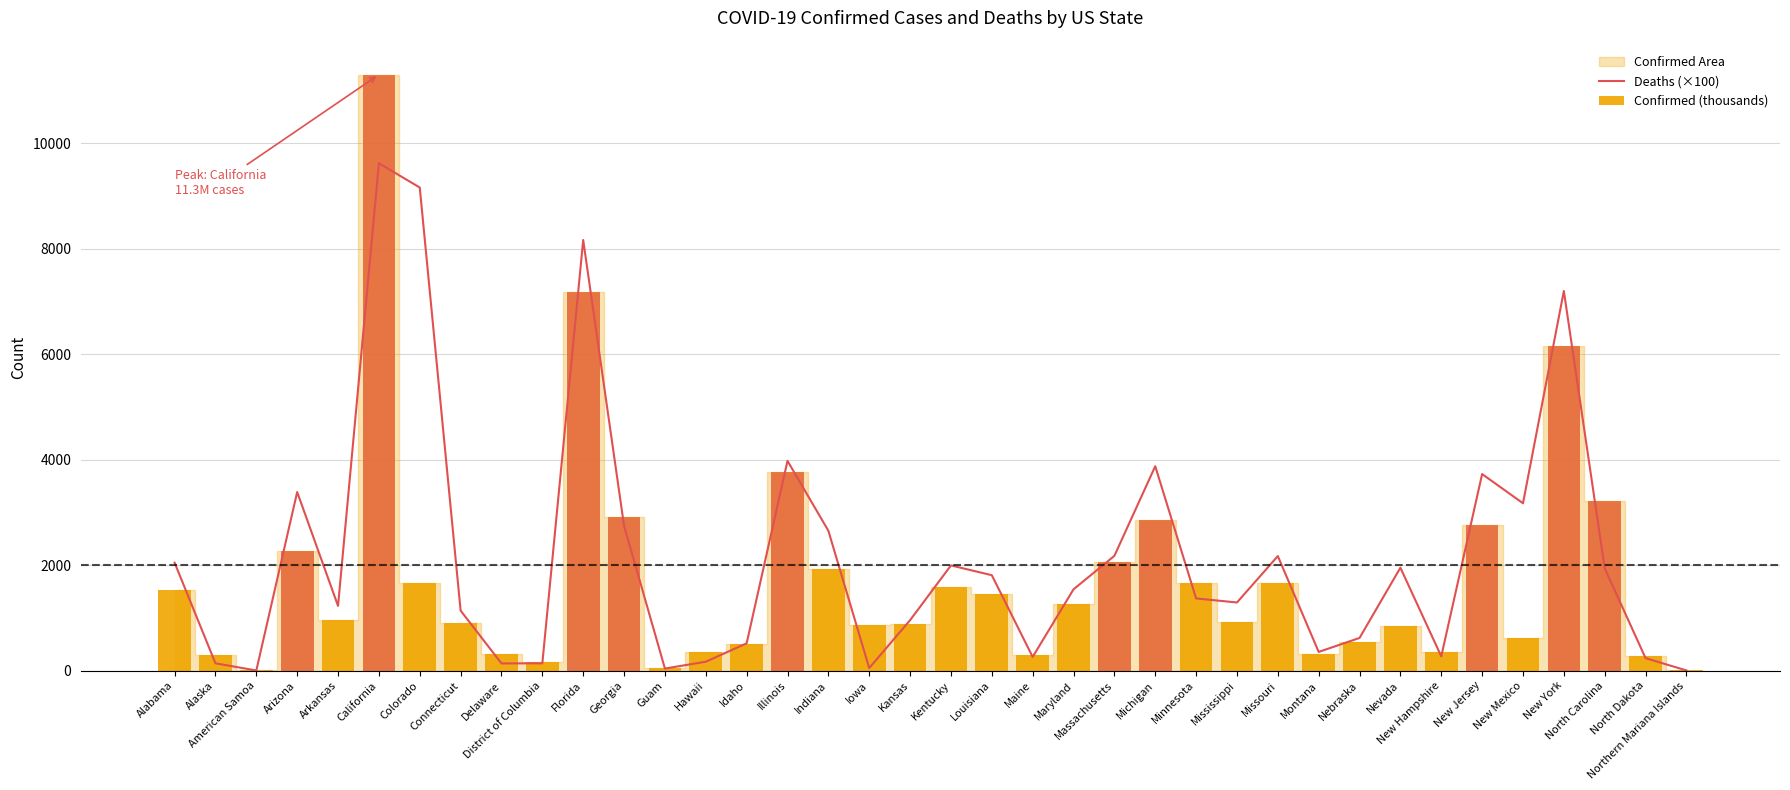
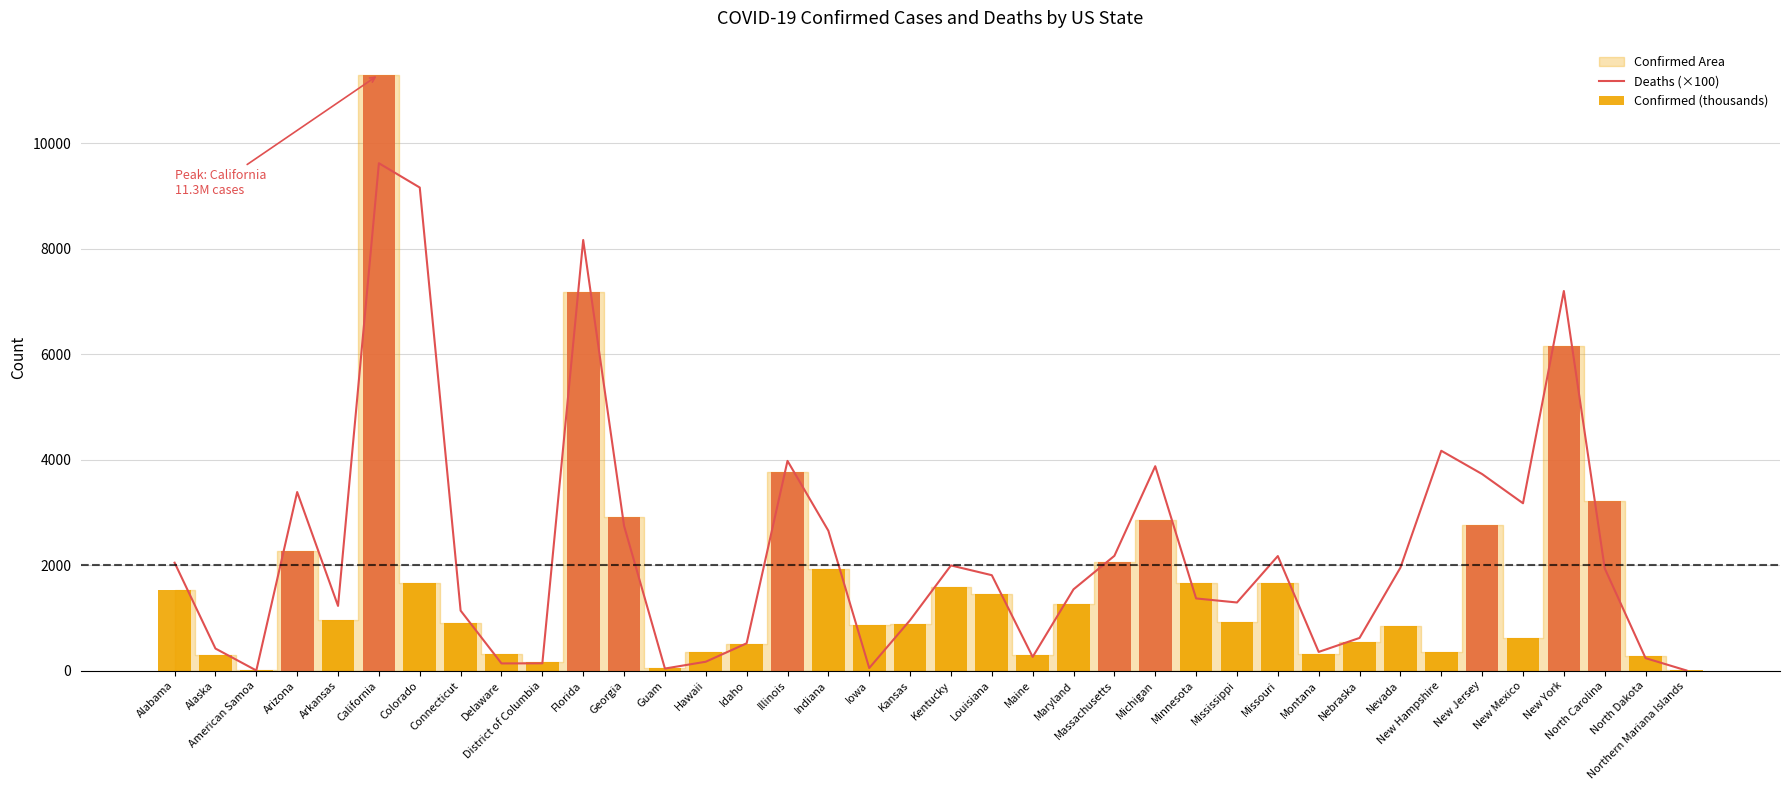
  {
    "Deaths (×100)": {
      "Alabama": 2000,
-     "Alaska": 100,
+     "Alaska": 400,
      "American Samoa": 0,
      "Arizona": 3400,
      "Arkansas": 1200,
      "California": 9600,
      "Colorado": 9200,
      "Connecticut": 1100,
      "Delaware": 100,
      "District of Columbia": 100,
      "Florida": 8200,
      "Georgia": 2700,
      "Guam": 0,
      "Hawaii": 200,
      "Idaho": 500,
      "Illinois": 4000,
      "Indiana": 2700,
      "Iowa": 0,
      "Kansas": 1000,
      "Kentucky": 2000,
      "Louisiana": 1800,
      "Maine": 300,
      "Maryland": 1500,
      "Massachusetts": 2200,
      "Michigan": 3900,
      "Minnesota": 1400,
      "Mississippi": 1300,
      "Missouri": 2200,
      "Montana": 400,
      "Nebraska": 600,
      "Nevada": 2000,
-     "New Hampshire": 300,
+     "New Hampshire": 4200,
      "New Jersey": 3700,
      "New Mexico": 3200,
      "New York": 7200,
      "North Carolina": 1900,
      "North Dakota": 200
    }
  }
